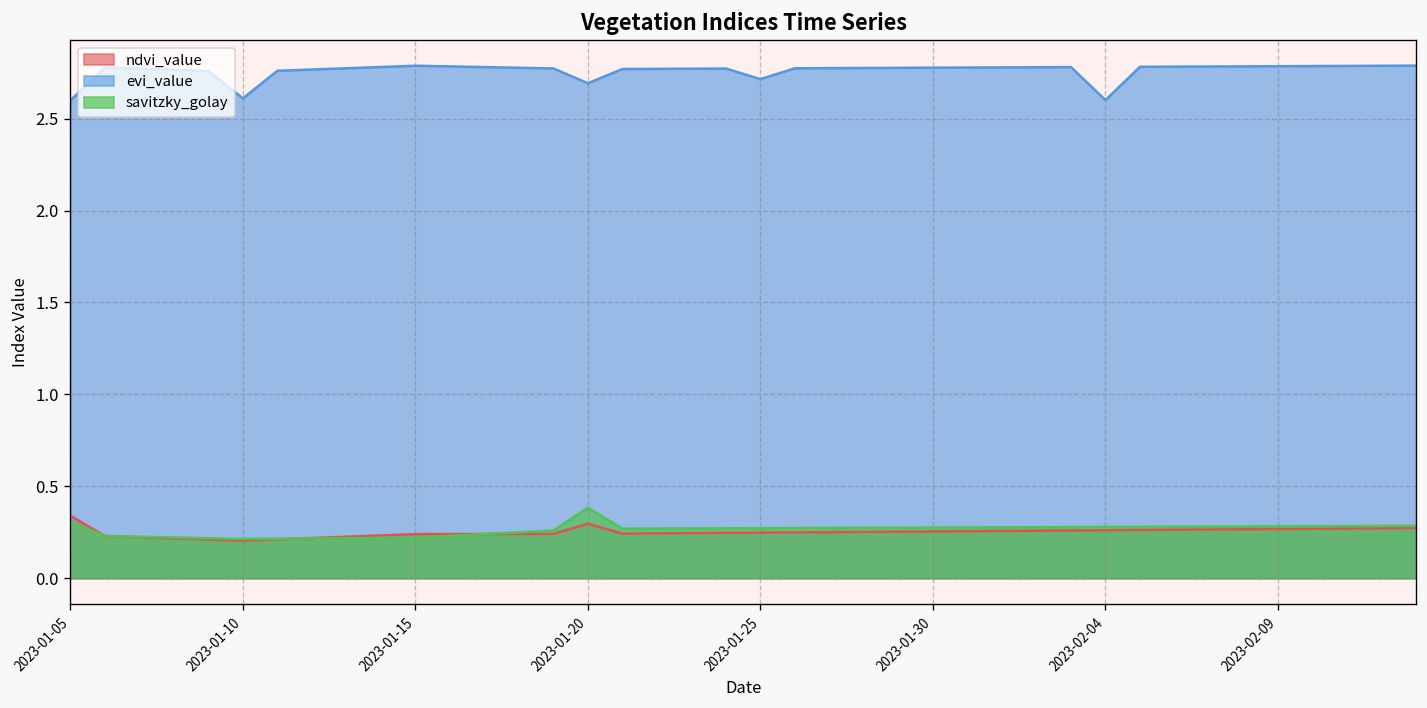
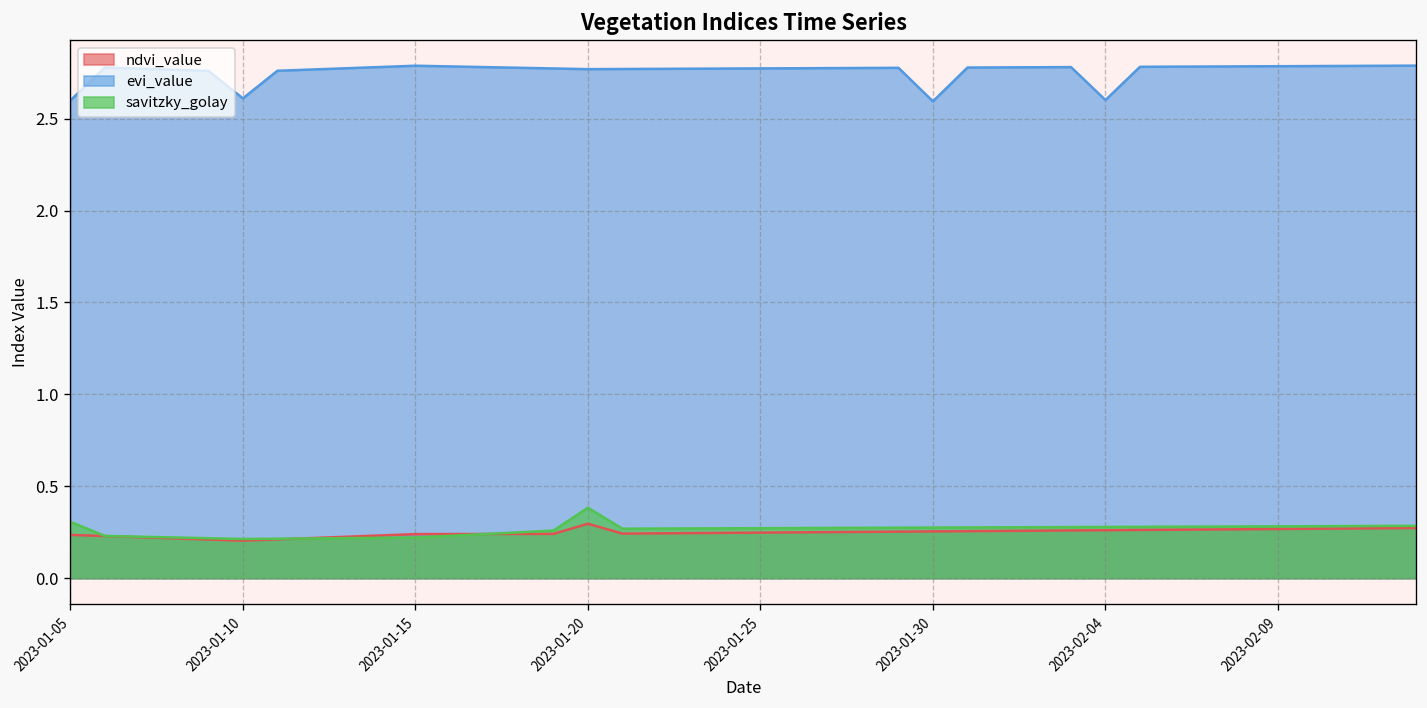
  {
    "ndvi_value": {
-     "2023-01-05": 0.34,
+     "2023-01-05": 0.24,
      "2023-01-15": 0.24,
      "2023-01-20": 0.30,
      "2023-01-25": 0.25,
      "2023-01-30": 0.25,
      "2023-02-04": 0.26
    },
    "evi_value": {
      "2023-01-05": 2.60,
      "2023-01-10": 2.61,
      "2023-01-15": 2.79,
-     "2023-01-20": 2.69,
-     "2023-01-25": 2.72,
-     "2023-01-30": 2.78,
+     "2023-01-20": 2.77,
+     "2023-01-25": 2.77,
+     "2023-01-30": 2.59,
      "2023-02-04": 2.60,
      "2023-02-09": 2.79
    },
    "savitzky_golay": {
      "2023-01-05": 0.31,
      "2023-01-15": 0.22,
      "2023-01-20": 0.38,
      "2023-01-25": 0.27,
      "2023-01-30": 0.28,
      "2023-02-04": 0.28
    }
  }
